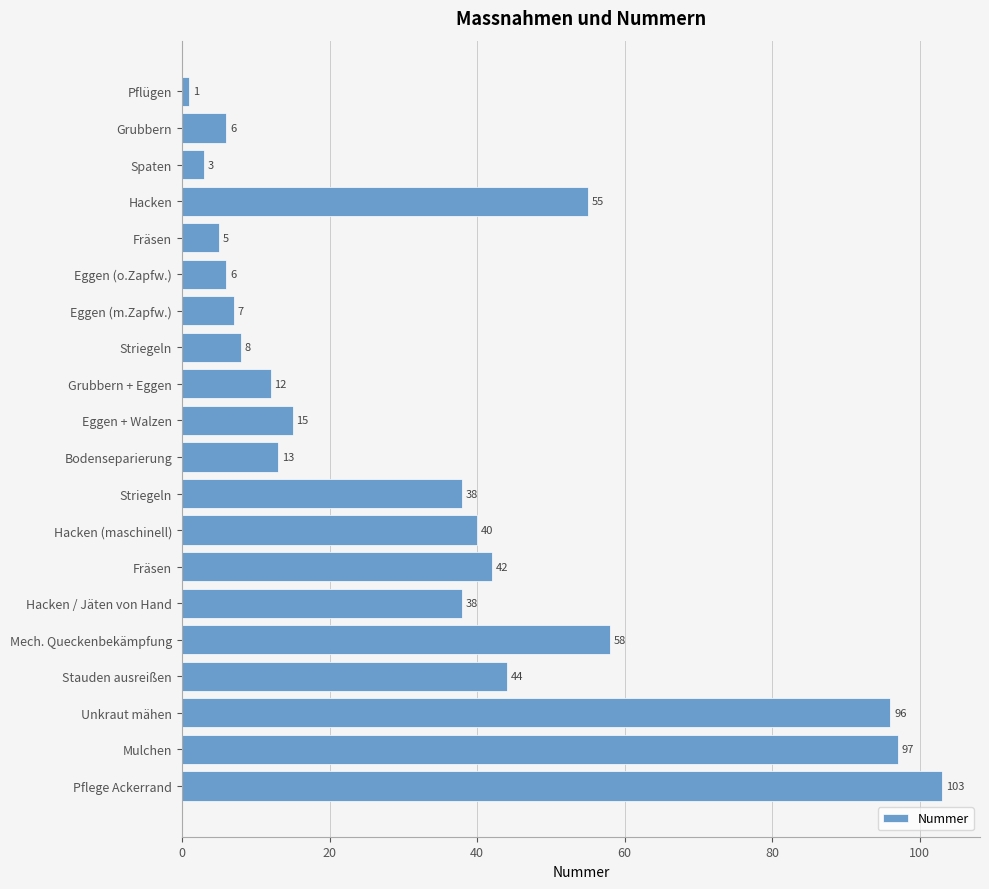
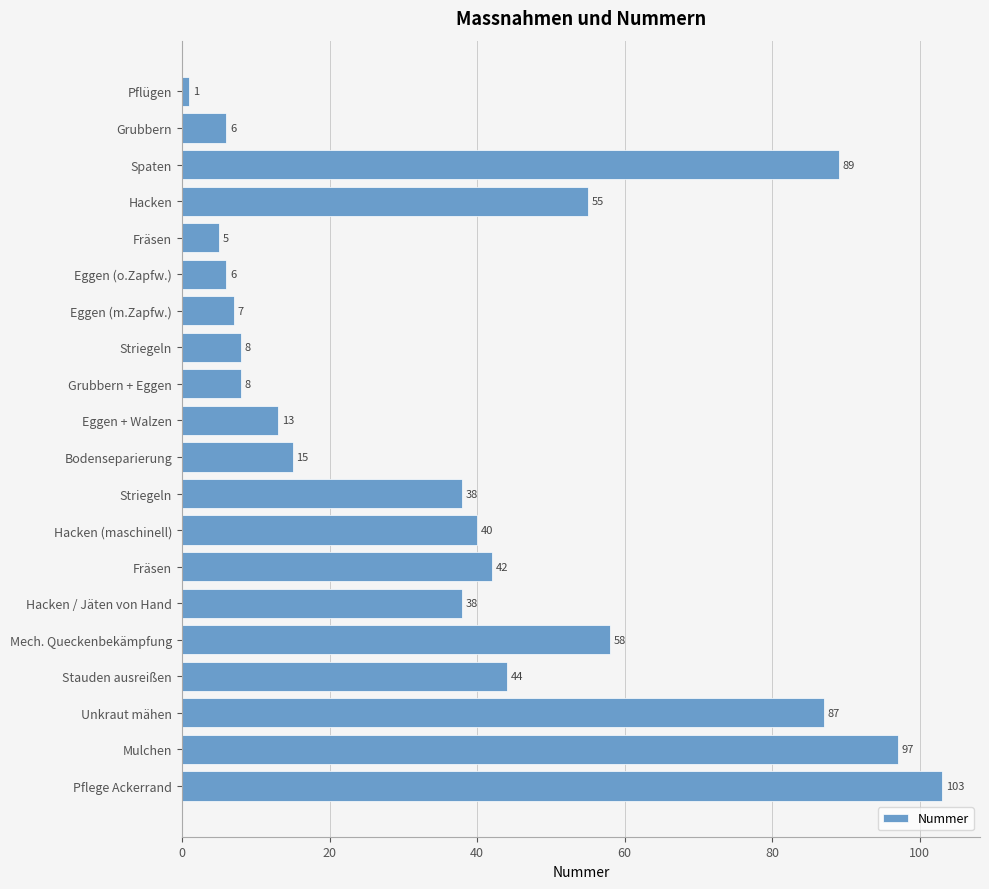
  {
    "Pflügen": 1,
    "Grubbern": 6,
-   "Spaten": 3,
+   "Spaten": 89,
    "Hacken": 55,
    "Eggen (o.Zapfw.)": 6,
    "Eggen (m.Zapfw.)": 7,
-   "Grubbern + Eggen": 12,
-   "Eggen + Walzen": 15,
-   "Bodenseparierung": 13,
+   "Grubbern + Eggen": 8,
+   "Eggen + Walzen": 13,
+   "Bodenseparierung": 15,
    "Hacken (maschinell)": 40,
    "Hacken / Jäten von Hand": 38,
    "Mech. Queckenbekämpfung": 58,
    "Stauden ausreißen": 44,
-   "Unkraut mähen": 96,
+   "Unkraut mähen": 87,
    "Mulchen": 97,
    "Pflege Ackerrand": 103
  }
